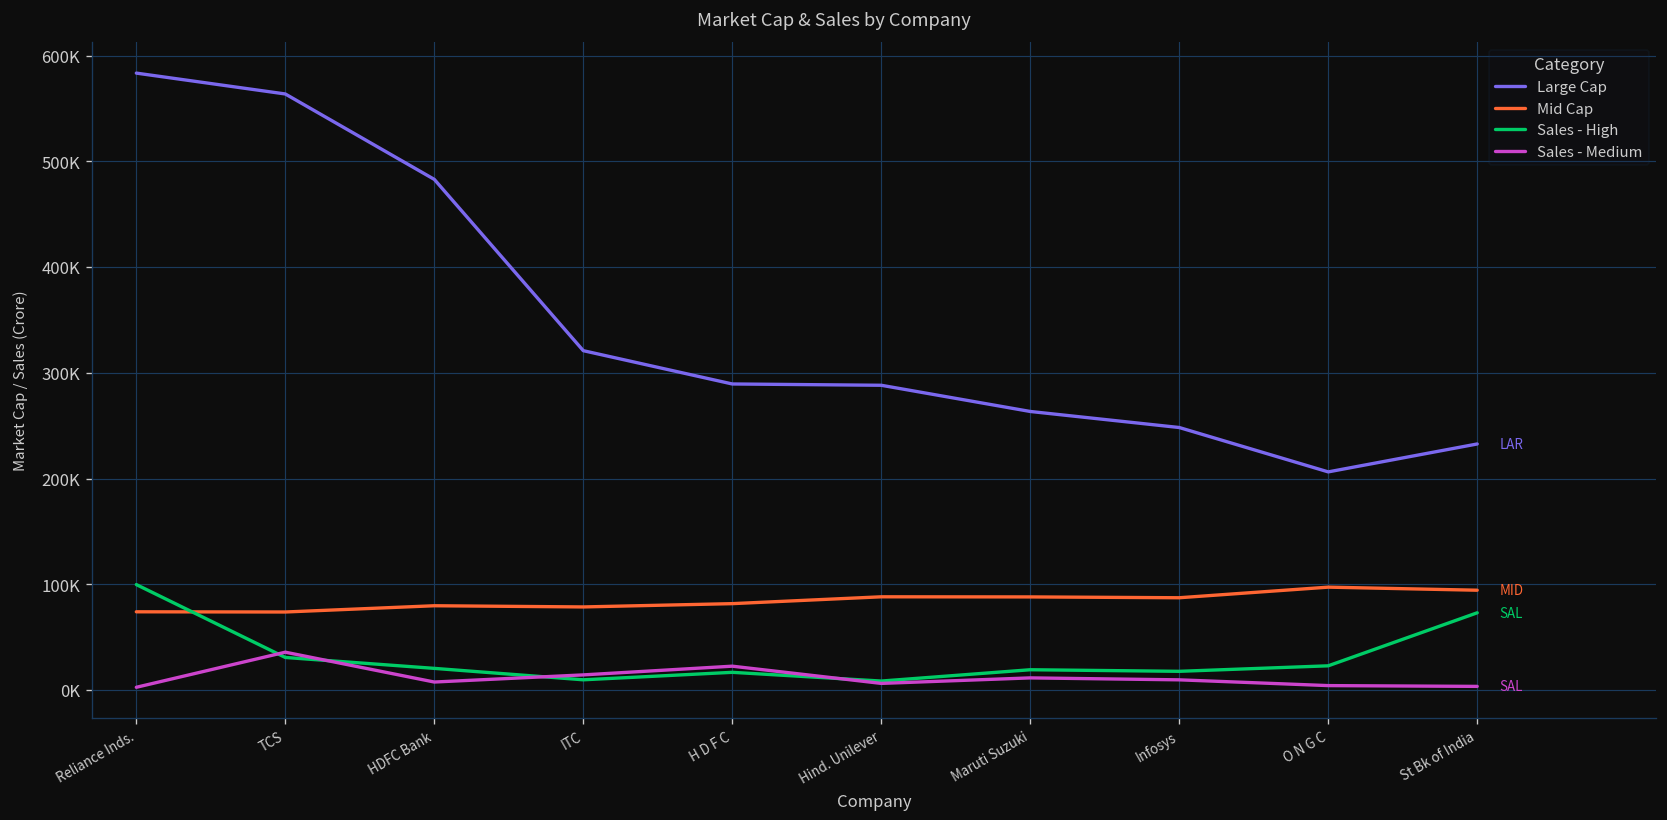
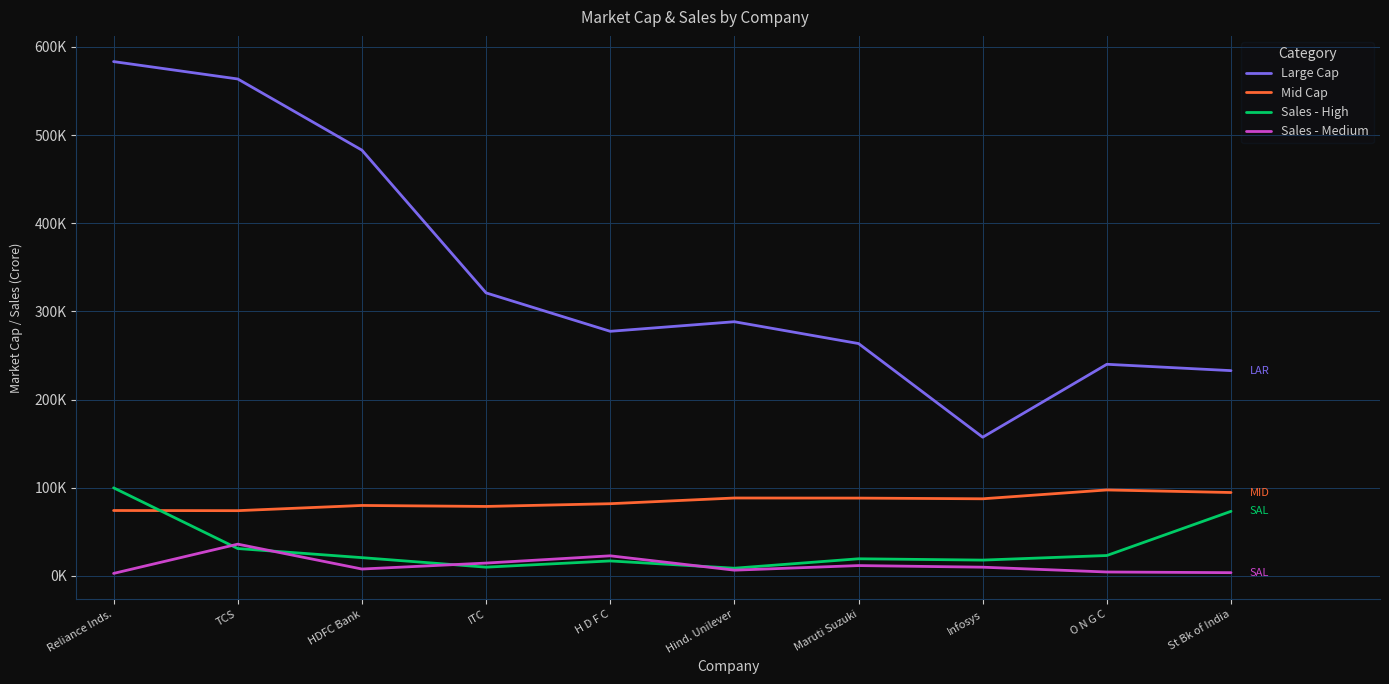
  {
    "Large Cap": {
      "Reliance Inds.": 580000,
      "TCS": 560000,
      "HDFC Bank": 480000,
      "ITC": 320000,
-     "H D F C": 290000,
+     "H D F C": 280000,
      "Hind. Unilever": 290000,
      "Maruti Suzuki": 260000,
-     "Infosys": 250000,
-     "O N G C": 210000,
+     "Infosys": 160000,
+     "O N G C": 240000,
      "St Bk of India": 230000
    },
    "Mid Cap": {
      "Reliance Inds.": 70000,
      "TCS": 70000,
      "HDFC Bank": 80000,
      "ITC": 80000,
      "H D F C": 80000,
      "Hind. Unilever": 90000,
      "Maruti Suzuki": 90000,
      "Infosys": 90000,
      "O N G C": 100000,
      "St Bk of India": 90000
    },
    "Sales - High": {
      "Reliance Inds.": 100000,
      "TCS": 30000,
      "HDFC Bank": 20000,
      "ITC": 10000,
      "H D F C": 20000,
      "Maruti Suzuki": 20000,
      "Infosys": 20000,
      "O N G C": 20000,
      "St Bk of India": 70000
    },
    "Sales - Medium": {
      "Reliance Inds.": 0,
      "TCS": 40000,
      "HDFC Bank": 10000,
      "ITC": 10000,
      "H D F C": 20000,
      "Maruti Suzuki": 10000,
      "Infosys": 10000,
      "O N G C": 0,
      "St Bk of India": 0
    }
  }
